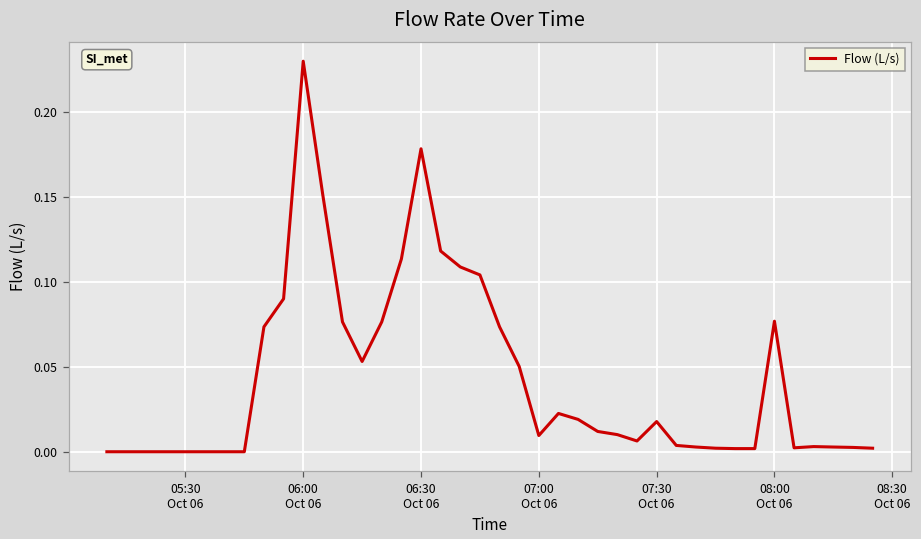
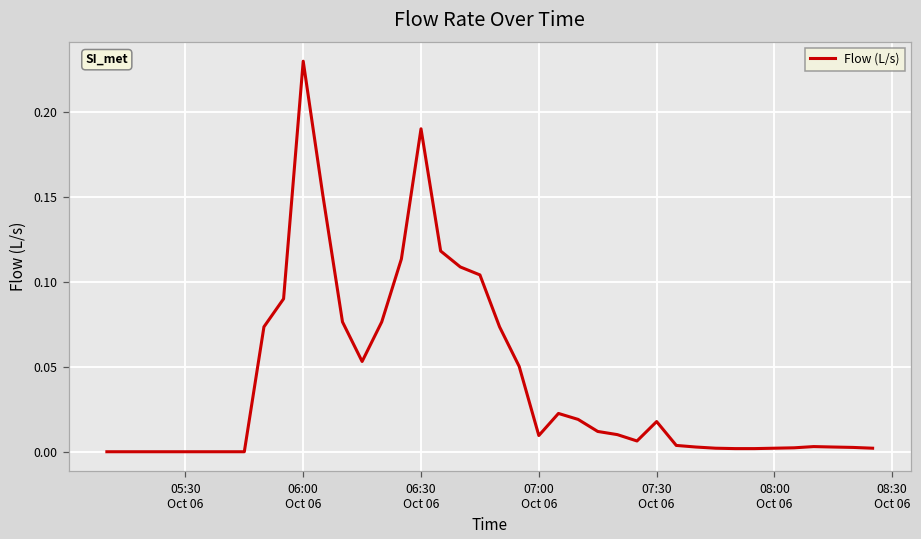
  {
    "05:30 Oct 06": 0.000,
    "06:00 Oct 06": 0.230,
-   "06:30 Oct 06": 0.178,
+   "06:30 Oct 06": 0.190,
    "07:00 Oct 06": 0.010,
    "07:30 Oct 06": 0.018,
-   "08:00 Oct 06": 0.077
+   "08:00 Oct 06": 0.002
  }
